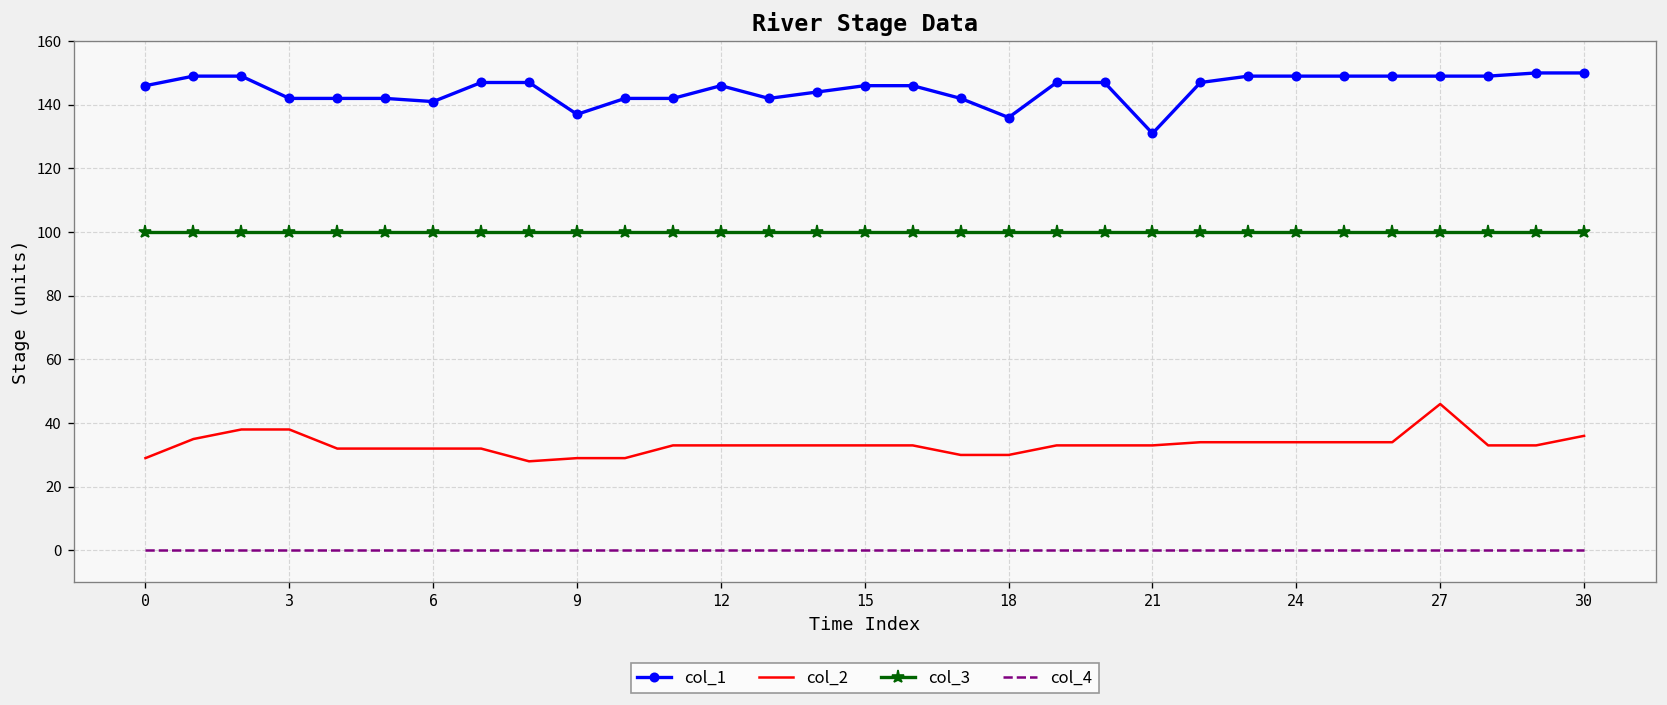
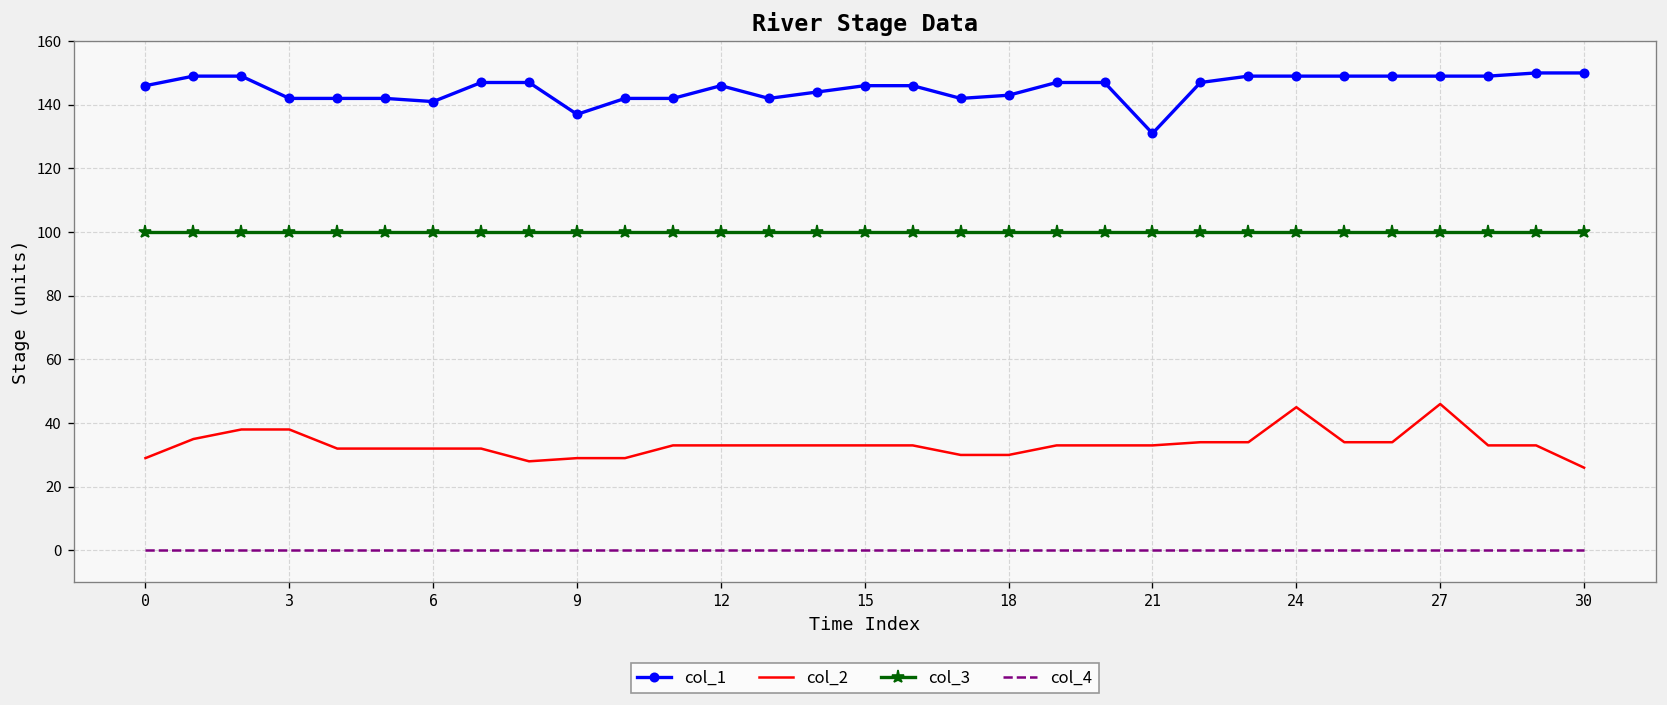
  {
    "col_1": {
      "0": 146,
      "3": 142,
      "6": 141,
      "9": 137,
      "12": 146,
      "15": 146,
-     "18": 136,
+     "18": 143,
      "21": 131,
      "24": 149,
      "27": 149,
      "30": 150
    },
    "col_2": {
      "0": 29,
      "3": 38,
      "6": 32,
      "9": 29,
      "12": 33,
      "15": 33,
      "18": 30,
      "21": 33,
-     "24": 34,
+     "24": 45,
      "27": 46,
-     "30": 36
+     "30": 26
    },
    "col_3": {
      "0": 100,
      "3": 100,
      "6": 100,
      "9": 100,
      "12": 100,
      "15": 100,
      "18": 100,
      "21": 100,
      "24": 100,
      "27": 100,
      "30": 100
    },
    "col_4": {
      "0": 0,
      "3": 0,
      "6": 0,
      "9": 0,
      "12": 0,
      "15": 0,
      "18": 0,
      "21": 0,
      "24": 0,
      "27": 0,
      "30": 0
    }
  }
